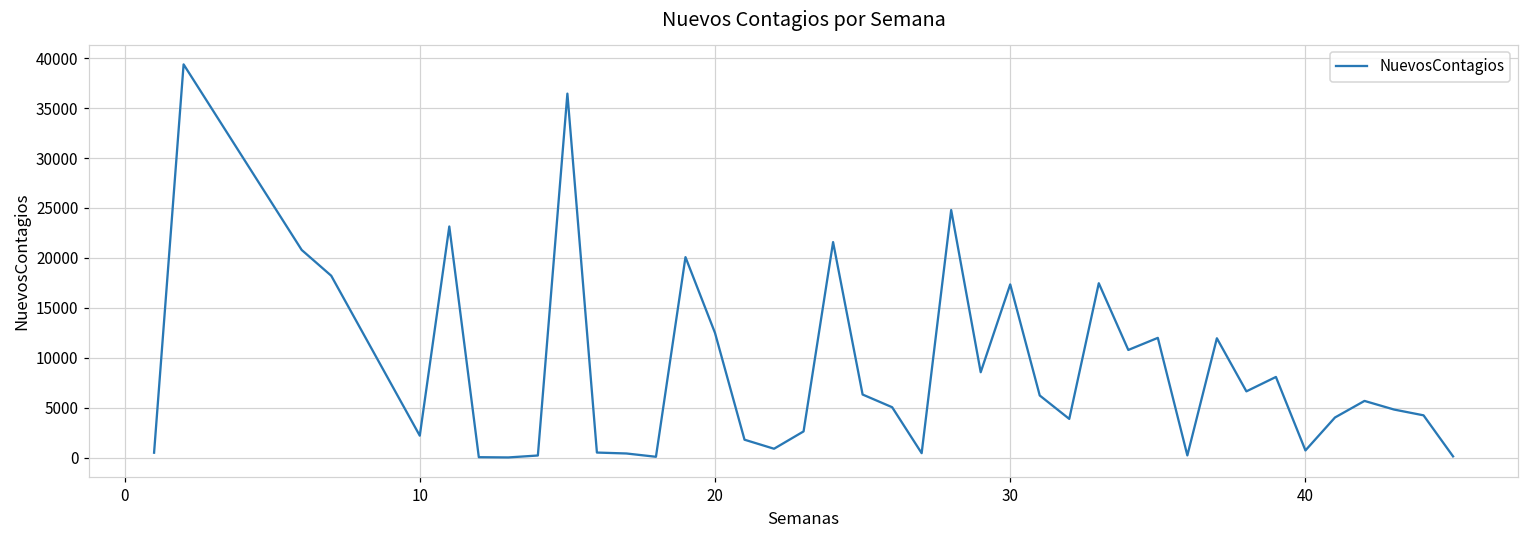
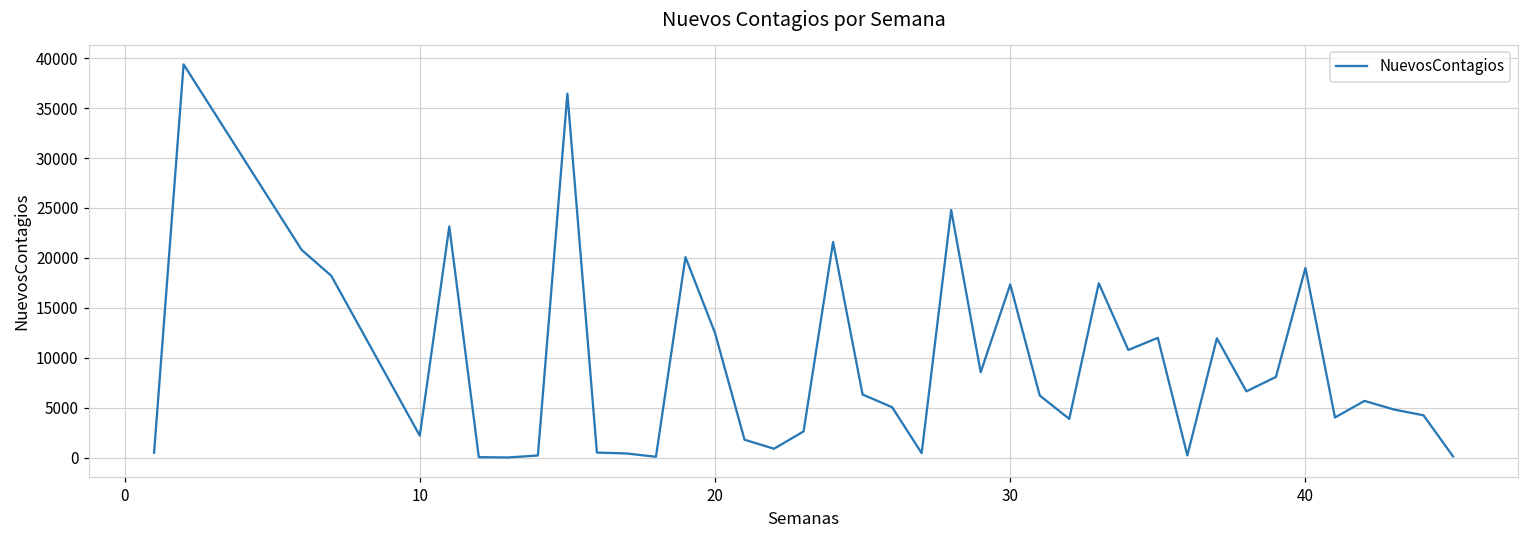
  {
    "10": 2000,
    "20": 12000,
    "30": 17000,
-   "40": 1000
+   "40": 19000
  }
